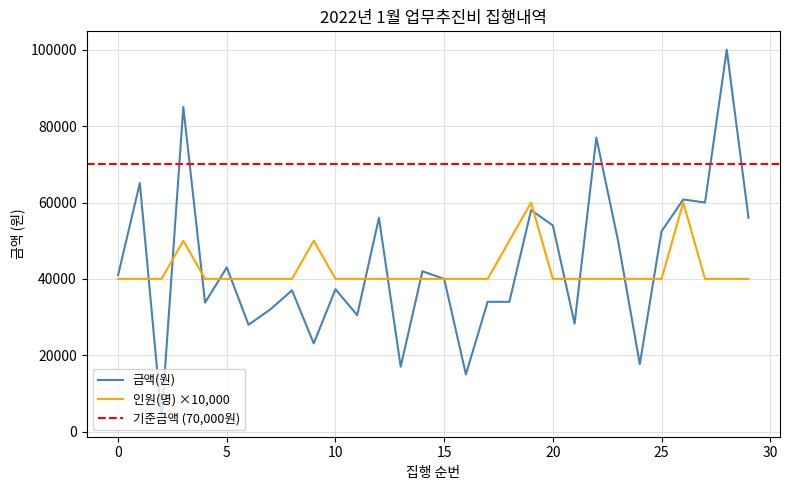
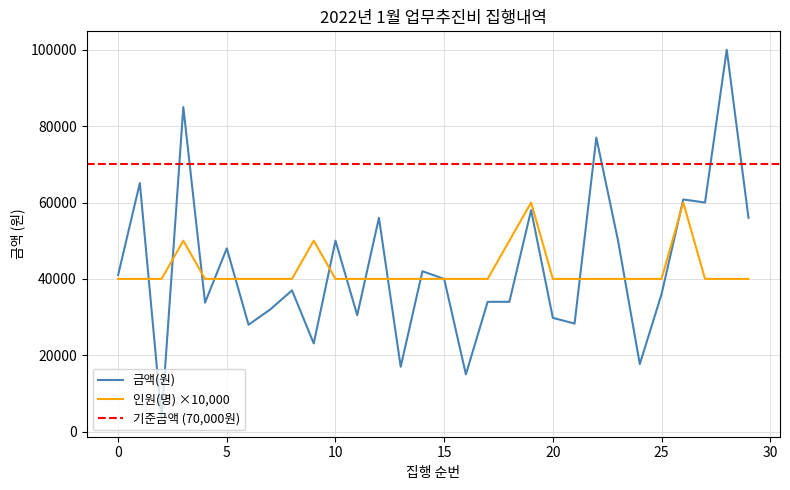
  {
    "금액(원)": {
      "0": 41000,
-     "5": 43000,
-     "10": 37000,
-     "20": 54000,
-     "25": 52000
+     "5": 48000,
+     "10": 50000,
+     "20": 30000,
+     "25": 36000
    },
    "인원(명) ×10,000": {
      "0": 40000,
      "5": 40000,
      "10": 40000,
      "20": 40000,
      "25": 40000
    }
  }
